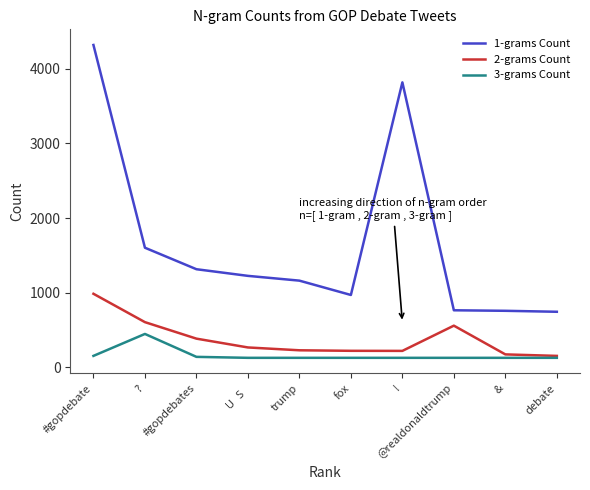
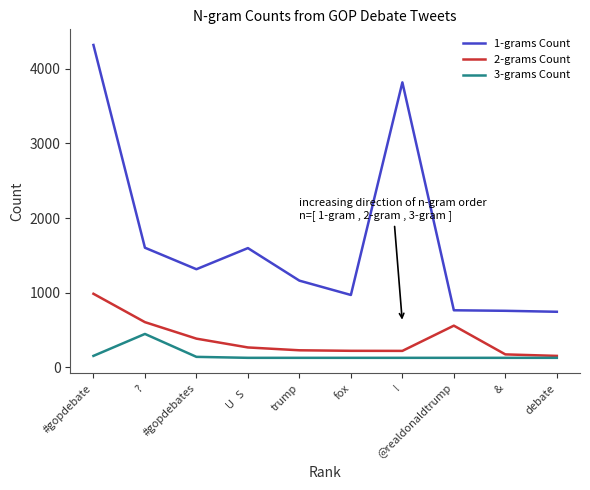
  {
    "1-grams Count": {
      "#gopdebate": 4300,
      "?": 1600,
      "#gopdebates": 1300,
-     "🇺🇸": 1200,
+     "🇺🇸": 1600,
      "!": 3800,
      "&": 800,
      "debate": 700
    },
    "2-grams Count": {
      "#gopdebate": 1000,
      "?": 600,
      "#gopdebates": 400,
      "🇺🇸": 300,
      "trump": 200,
      "fox": 200,
      "!": 200,
      "@realdonaldtrump": 600,
      "&": 200
    },
    "3-grams Count": {
      "#gopdebate": 200,
      "?": 400,
      "#gopdebates": 100,
      "🇺🇸": 100,
      "trump": 100,
      "fox": 100,
      "!": 100,
      "@realdonaldtrump": 100,
      "&": 100
    }
  }
